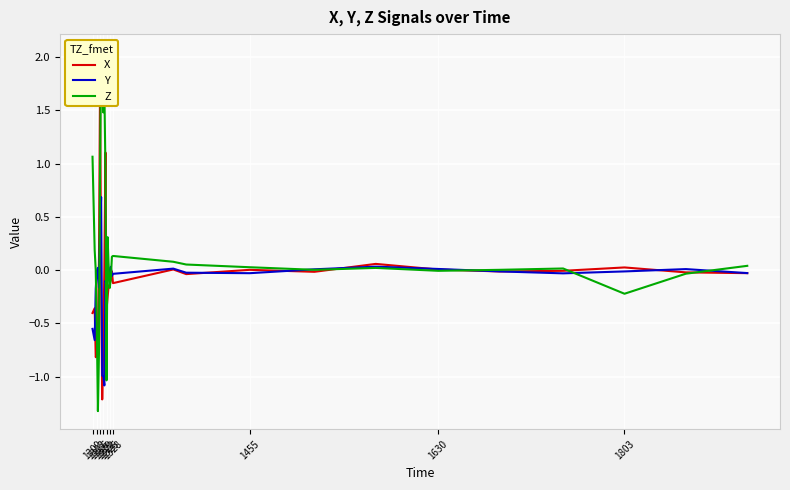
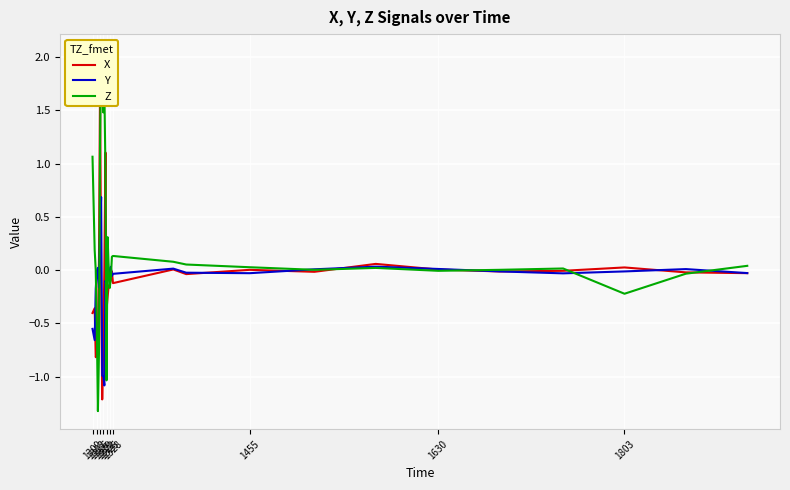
  {
    "X": {
      "1309": -0.40,
      "1313": -0.79,
      "1319": -0.66,
      "1322": -0.37,
      "1325": -0.13,
      "1328": -0.12,
      "1455": 0.00,
      "1803": 0.03
    },
    "Y": {
      "1309": -0.55,
      "1316": 0.36,
      "1319": -1.00,
      "1322": -0.13,
      "1328": -0.03,
      "1455": -0.03,
      "1803": -0.01
    },
    "Z": {
      "1309": 1.06,
      "1313": -0.53,
-     "1316": 0.95,
+     "1316": 1.19,
      "1319": 1.48,
      "1322": -1.03,
      "1328": 0.13,
      "1455": 0.03,
      "1803": -0.22
    }
  }
